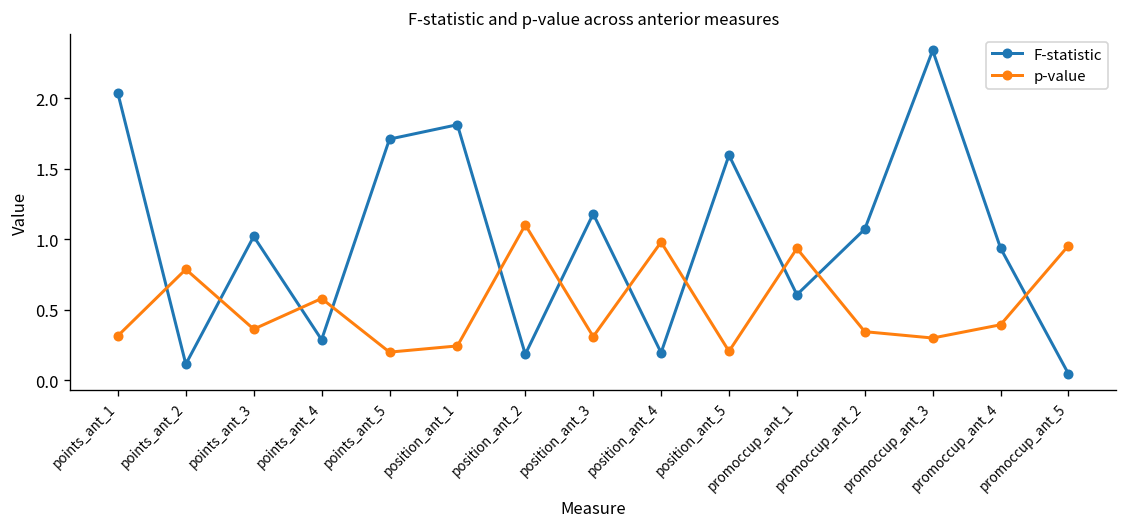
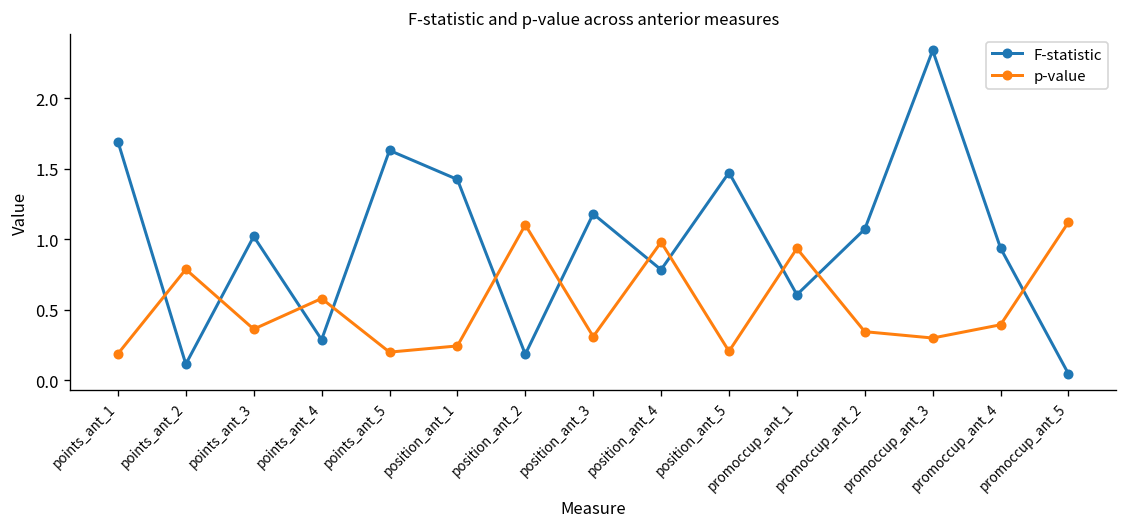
  {
    "F-statistic": {
-     "points_ant_1": 2.03,
+     "points_ant_1": 1.69,
      "points_ant_2": 0.12,
      "points_ant_3": 1.02,
      "points_ant_4": 0.29,
-     "points_ant_5": 1.71,
-     "position_ant_1": 1.81,
+     "points_ant_5": 1.63,
+     "position_ant_1": 1.42,
      "position_ant_2": 0.19,
      "position_ant_3": 1.18,
-     "position_ant_4": 0.20,
-     "position_ant_5": 1.60,
+     "position_ant_4": 0.78,
+     "position_ant_5": 1.47,
      "promoccup_ant_1": 0.61,
      "promoccup_ant_2": 1.07,
      "promoccup_ant_3": 2.34,
      "promoccup_ant_4": 0.94,
      "promoccup_ant_5": 0.05
    },
    "p-value": {
-     "points_ant_1": 0.32,
+     "points_ant_1": 0.19,
      "points_ant_2": 0.79,
      "points_ant_3": 0.36,
      "points_ant_4": 0.58,
      "points_ant_5": 0.20,
      "position_ant_1": 0.24,
      "position_ant_2": 1.10,
      "position_ant_3": 0.31,
      "position_ant_4": 0.98,
      "position_ant_5": 0.21,
      "promoccup_ant_1": 0.94,
      "promoccup_ant_2": 0.35,
      "promoccup_ant_3": 0.30,
      "promoccup_ant_4": 0.39,
-     "promoccup_ant_5": 0.96
+     "promoccup_ant_5": 1.12
    }
  }
